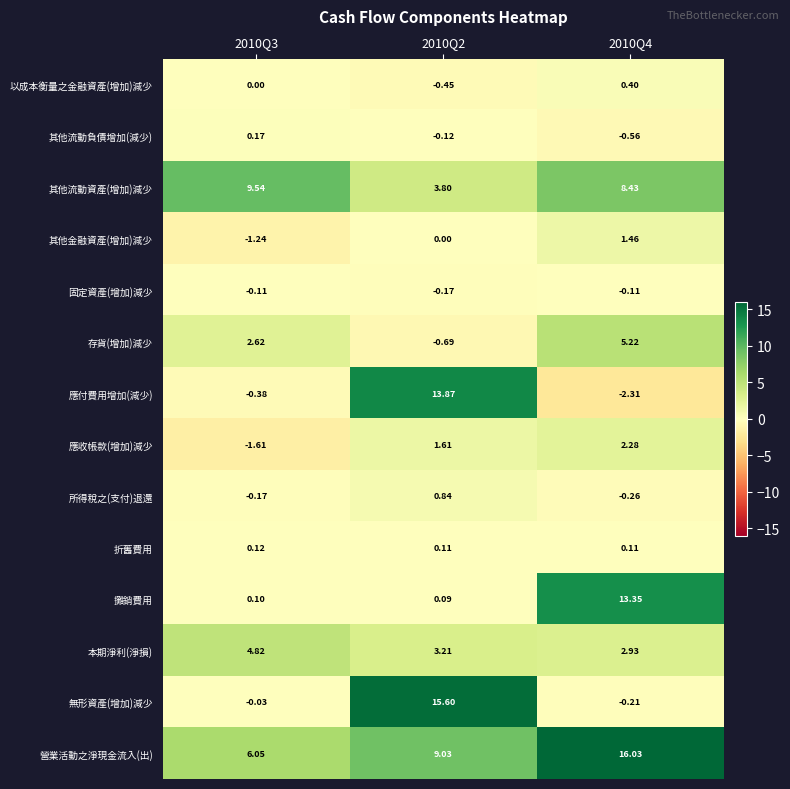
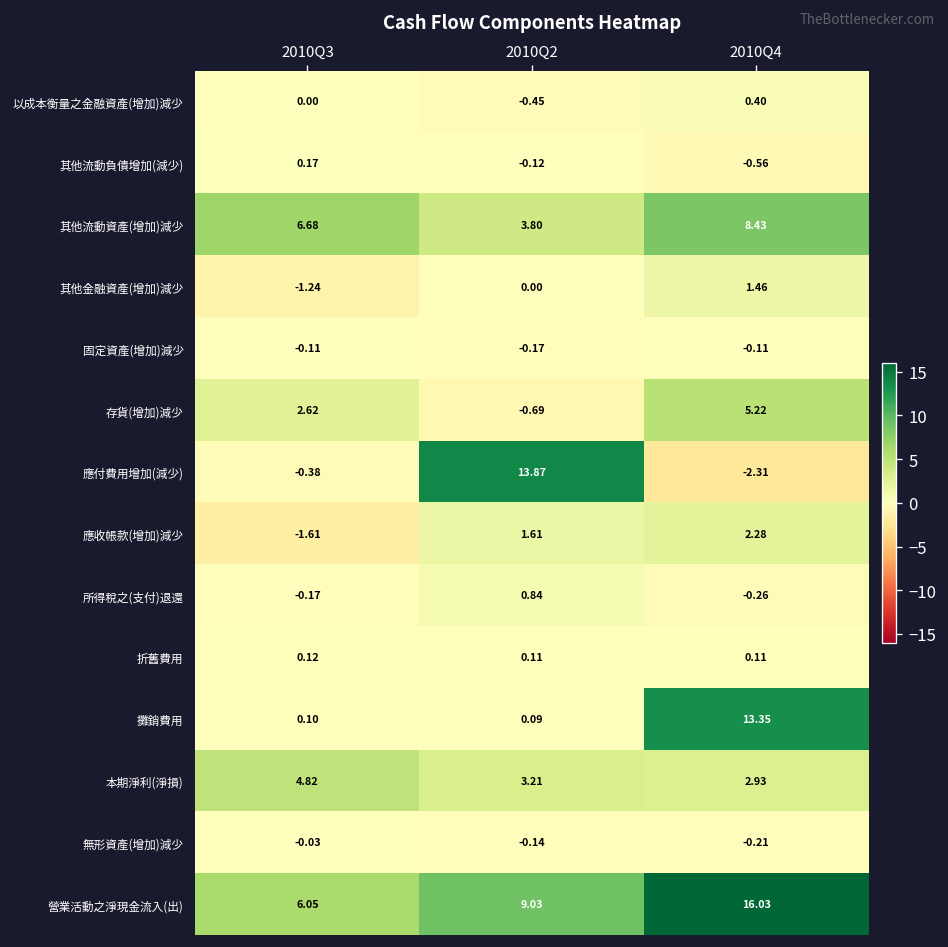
  {
    "以成本衡量之金融資產(增加)減少": {
      "2010Q3": 0.00,
      "2010Q2": -0.45,
      "2010Q4": 0.40
    },
    "其他流動負債增加(減少)": {
      "2010Q3": 0.17,
      "2010Q2": -0.12,
      "2010Q4": -0.56
    },
    "其他流動資產(增加)減少": {
-     "2010Q3": 9.54,
+     "2010Q3": 6.68,
      "2010Q2": 3.80,
      "2010Q4": 8.43
    },
    "其他金融資產(增加)減少": {
      "2010Q3": -1.24,
      "2010Q2": 0.00,
      "2010Q4": 1.46
    },
    "固定資產(增加)減少": {
      "2010Q3": -0.11,
      "2010Q2": -0.17,
      "2010Q4": -0.11
    },
    "存貨(增加)減少": {
      "2010Q3": 2.62,
      "2010Q2": -0.69,
      "2010Q4": 5.22
    },
    "應付費用增加(減少)": {
      "2010Q3": -0.38,
      "2010Q2": 13.87,
      "2010Q4": -2.31
    },
    "應收帳款(增加)減少": {
      "2010Q3": -1.61,
      "2010Q2": 1.61,
      "2010Q4": 2.28
    },
    "所得稅之(支付)退還": {
      "2010Q3": -0.17,
      "2010Q2": 0.84,
      "2010Q4": -0.26
    },
    "折舊費用": {
      "2010Q3": 0.12,
      "2010Q2": 0.11,
      "2010Q4": 0.11
    },
    "攤銷費用": {
      "2010Q3": 0.10,
      "2010Q2": 0.09,
      "2010Q4": 13.35
    },
    "本期淨利(淨損)": {
      "2010Q3": 4.82,
      "2010Q2": 3.21,
      "2010Q4": 2.93
    },
    "無形資產(增加)減少": {
      "2010Q3": -0.03,
-     "2010Q2": 15.60,
+     "2010Q2": -0.14,
      "2010Q4": -0.21
    },
    "營業活動之淨現金流入(出)": {
      "2010Q3": 6.05,
      "2010Q2": 9.03,
      "2010Q4": 16.03
    }
  }
